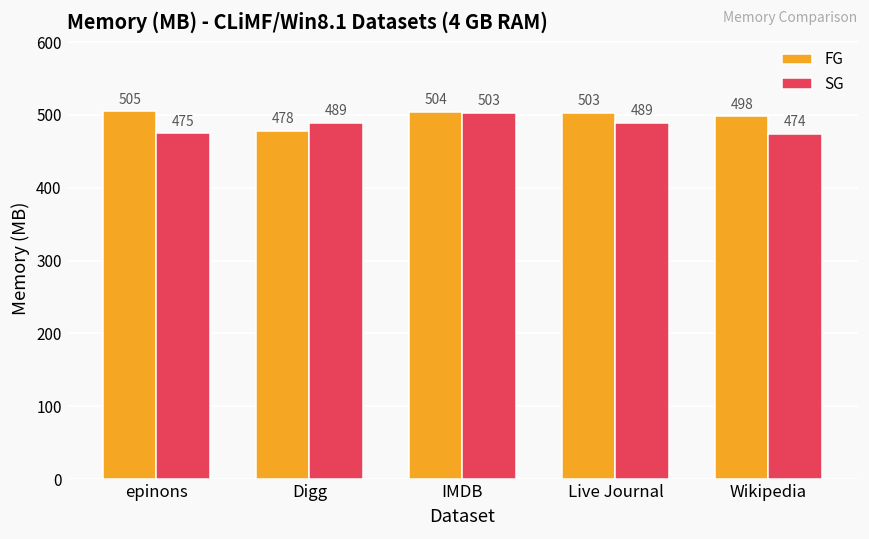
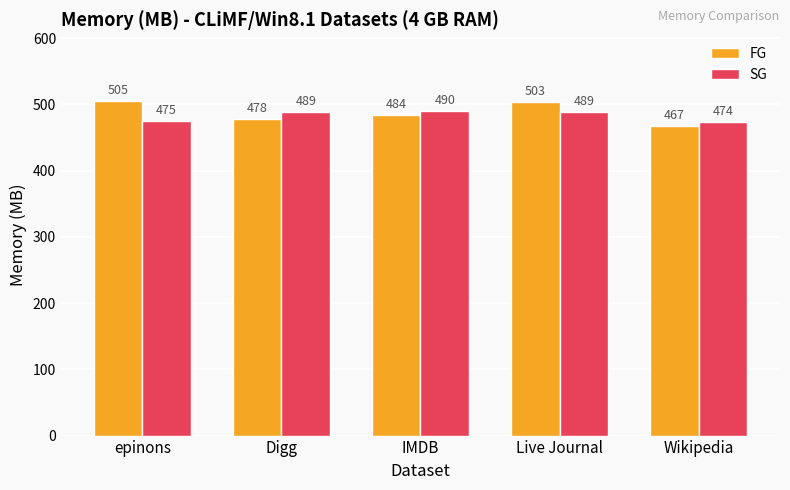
  {
    "FG": {
      "epinons": 505,
      "Digg": 478,
-     "IMDB": 504,
+     "IMDB": 484,
      "Live Journal": 503,
-     "Wikipedia": 498
+     "Wikipedia": 467
    },
    "SG": {
      "epinons": 475,
      "Digg": 489,
-     "IMDB": 503,
+     "IMDB": 490,
      "Live Journal": 489,
      "Wikipedia": 474
    }
  }
